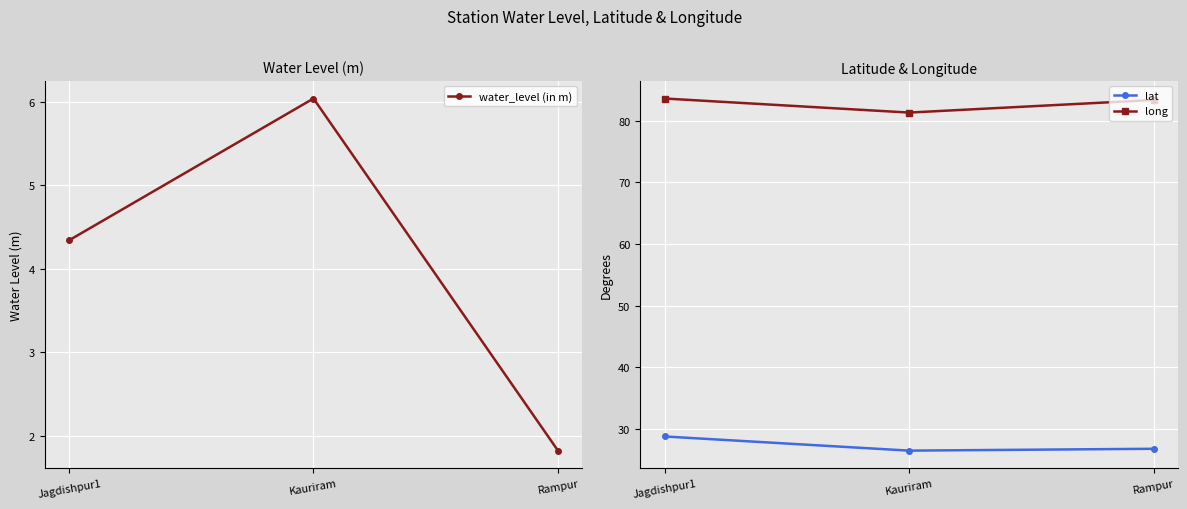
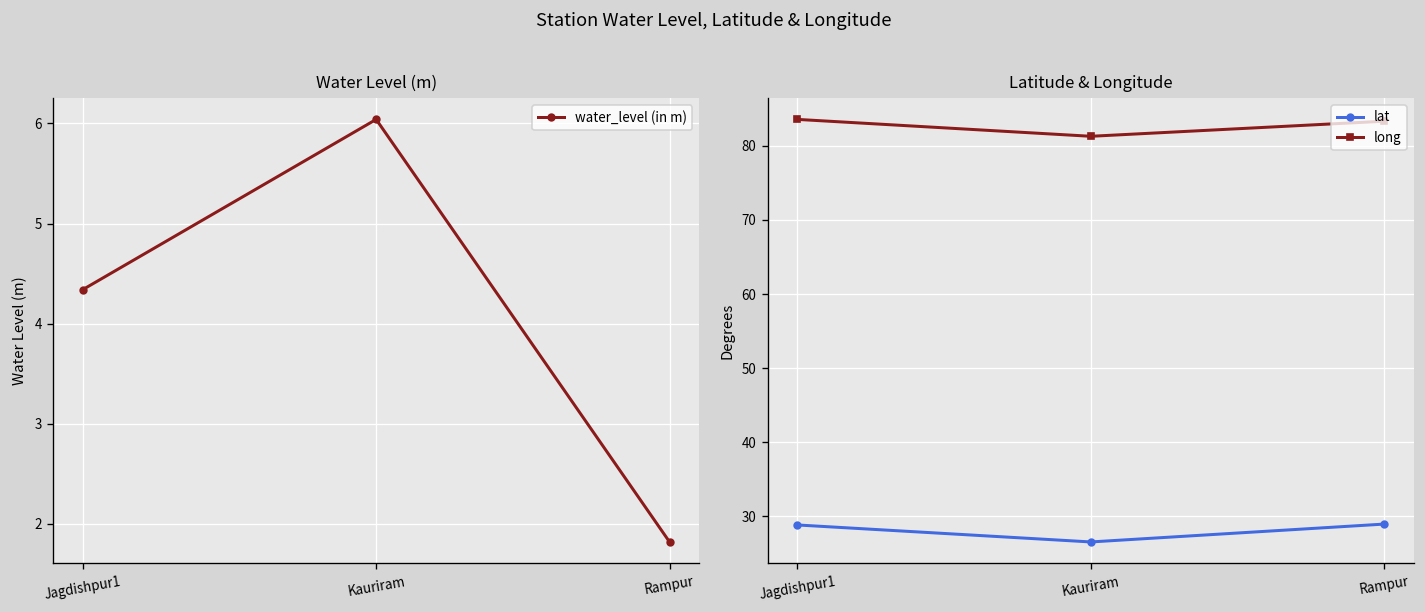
  {
    "Water Level (m)": {
      "Jagdishpur1": 4.3,
      "Kauriram": 6.0,
      "Rampur": 1.8
    },
    "Latitude & Longitude": {
      "lat": {
        "Jagdishpur1": 29,
        "Kauriram": 27,
-       "Rampur": 27
+       "Rampur": 29
      },
      "long": {
        "Jagdishpur1": 84,
        "Kauriram": 81
      }
    }
  }
